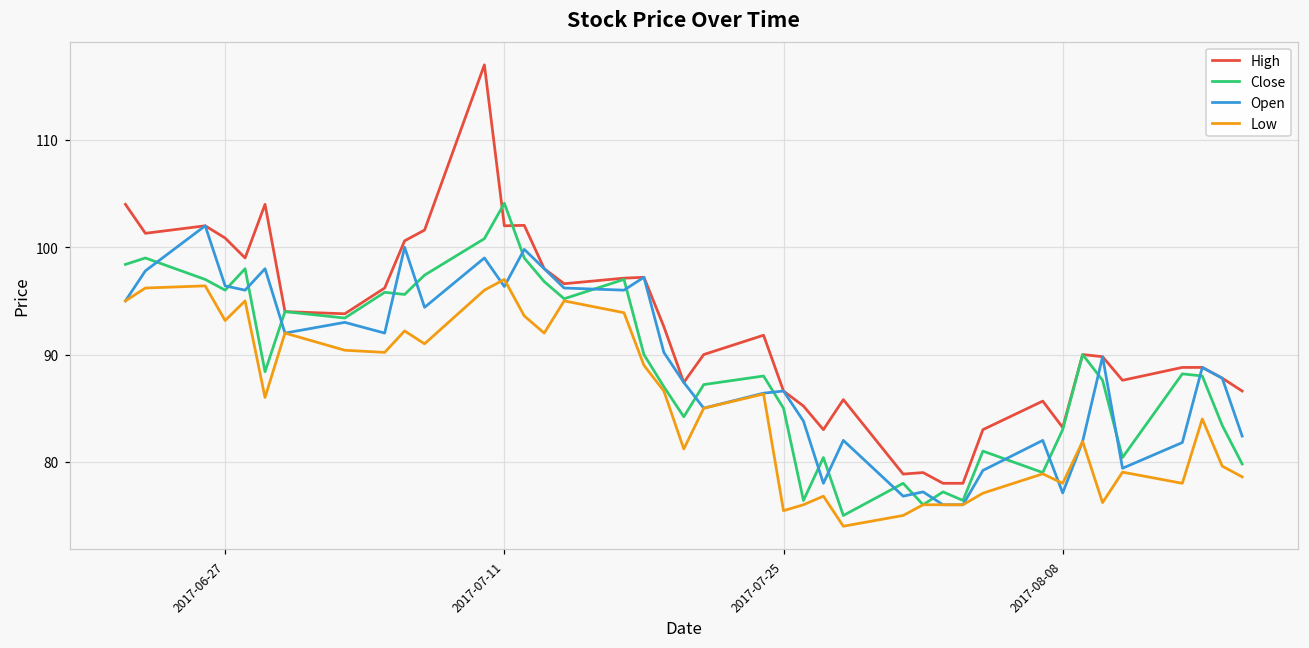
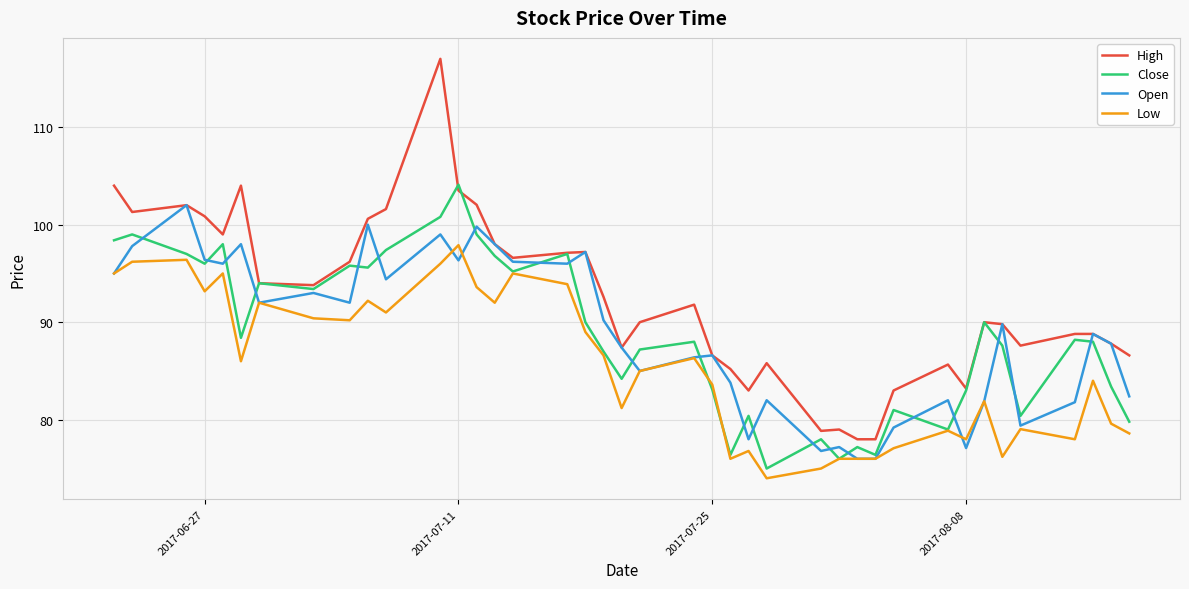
  {
    "High": {
      "2017-06-27": 101,
-     "2017-07-11": 102
+     "2017-07-11": 104
    },
    "Close": {
      "2017-06-27": 96,
      "2017-07-11": 104,
-     "2017-07-25": 85
+     "2017-07-25": 83
    },
    "Open": {
      "2017-06-27": 96,
      "2017-07-11": 96,
      "2017-08-08": 77
    },
    "Low": {
      "2017-06-27": 93,
-     "2017-07-11": 97,
-     "2017-07-25": 75,
+     "2017-07-11": 98,
+     "2017-07-25": 84,
      "2017-08-08": 78
    }
  }
